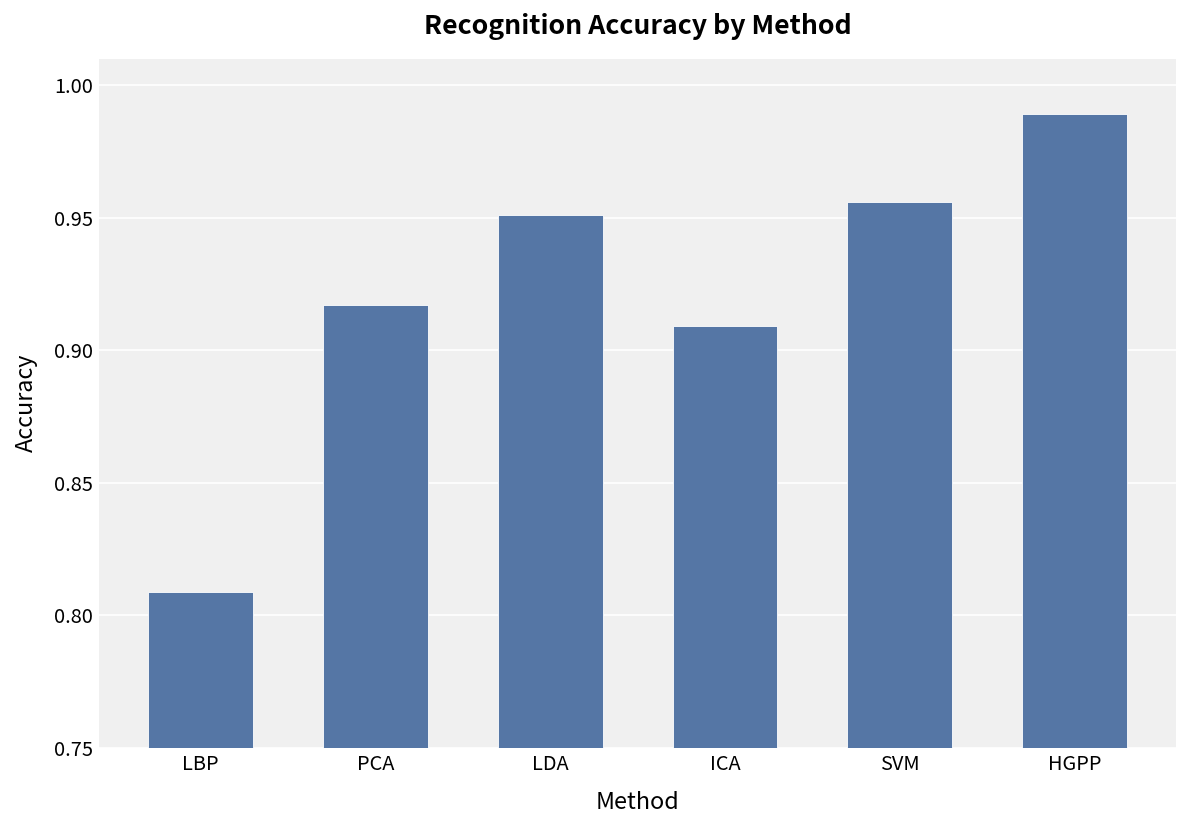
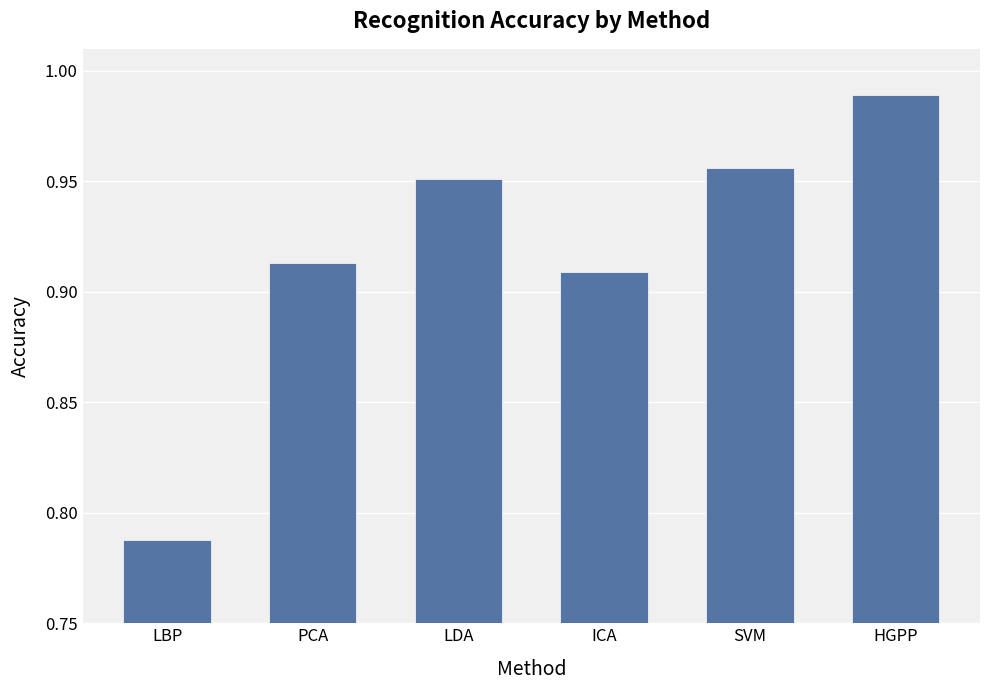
  {
-   "LBP": 0.809,
-   "PCA": 0.917,
+   "LBP": 0.788,
+   "PCA": 0.913,
    "LDA": 0.951,
    "ICA": 0.909,
    "SVM": 0.956,
    "HGPP": 0.989
  }
